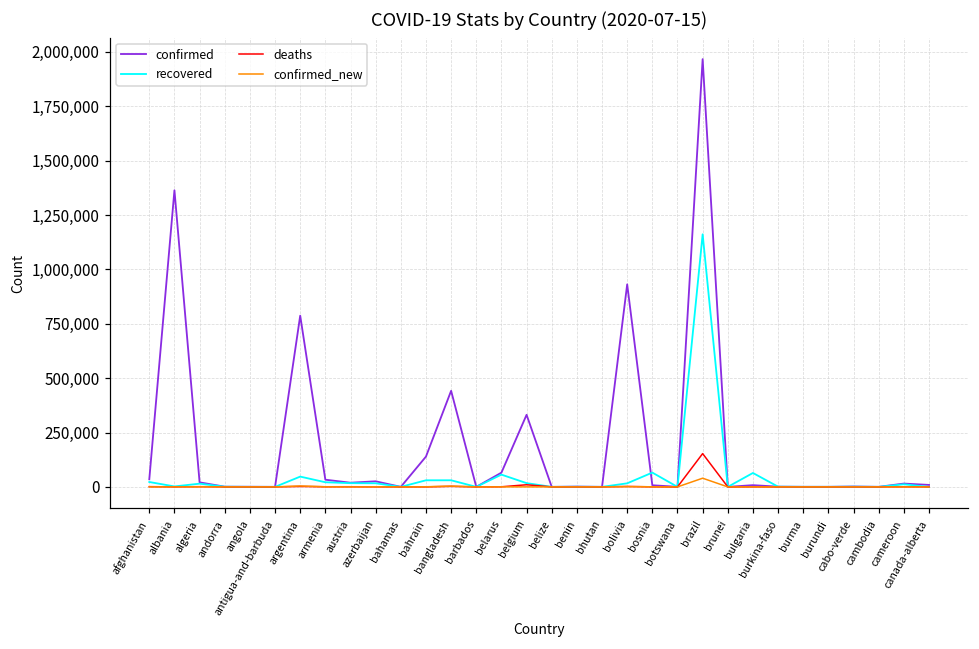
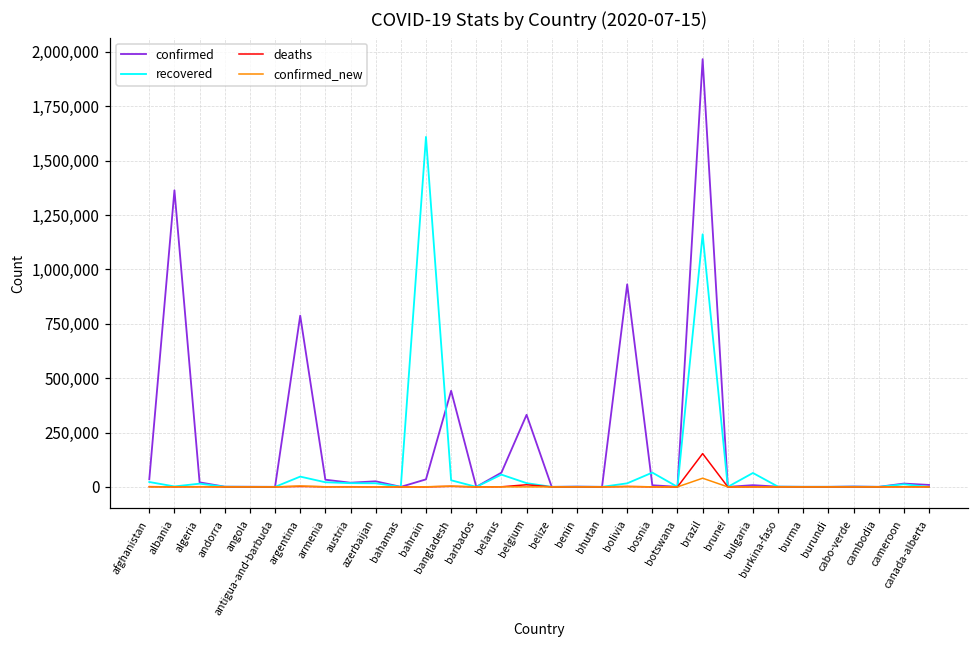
  {
    "confirmed": {
      "albania": "1,360,000",
      "argentina": "790,000",
-     "bahrain": "140,000",
+     "bahrain": "30,000",
      "bangladesh": "440,000",
      "belgium": "330,000",
      "bolivia": "930,000",
      "brazil": "1,970,000"
    },
    "recovered": {
      "argentina": "50,000",
-     "bahrain": "30,000",
+     "bahrain": "1,610,000",
      "bangladesh": "30,000",
      "bolivia": "20,000",
      "bosnia": "70,000",
      "brazil": "1,160,000",
      "bulgaria": "60,000"
    },
    "deaths": {
      "brazil": "150,000"
    },
    "confirmed_new": {
      "brazil": "40,000"
    }
  }
